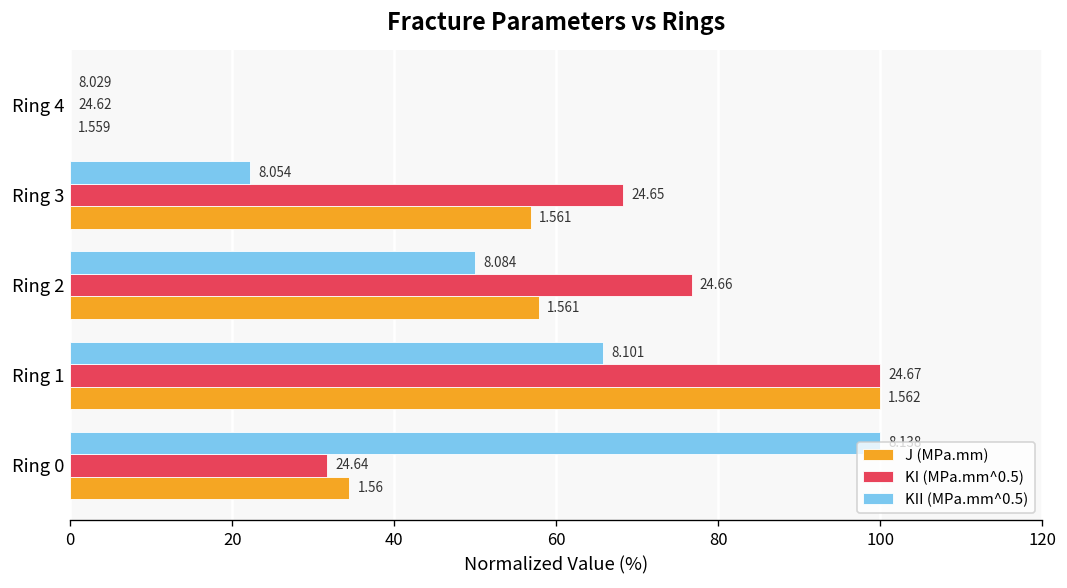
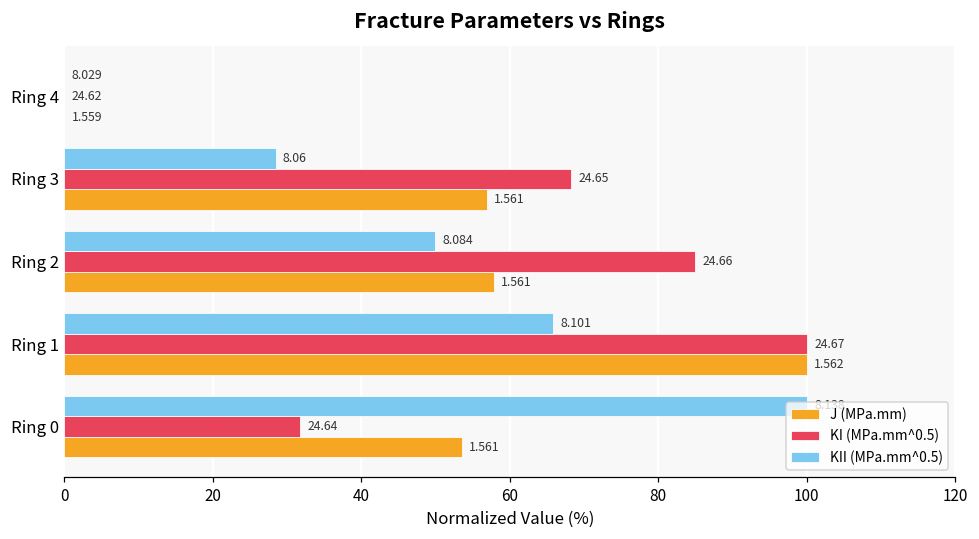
  {
    "J (MPa.mm)": {
-     "Ring 0": 1.56
+     "Ring 0": 1.561
    },
    "KI (MPa.mm^0.5)": {
-     "Ring 2": 77
+     "Ring 2": 85
    },
    "KII (MPa.mm^0.5)": {
-     "Ring 3": 8.054
+     "Ring 3": 8.06
    }
  }
